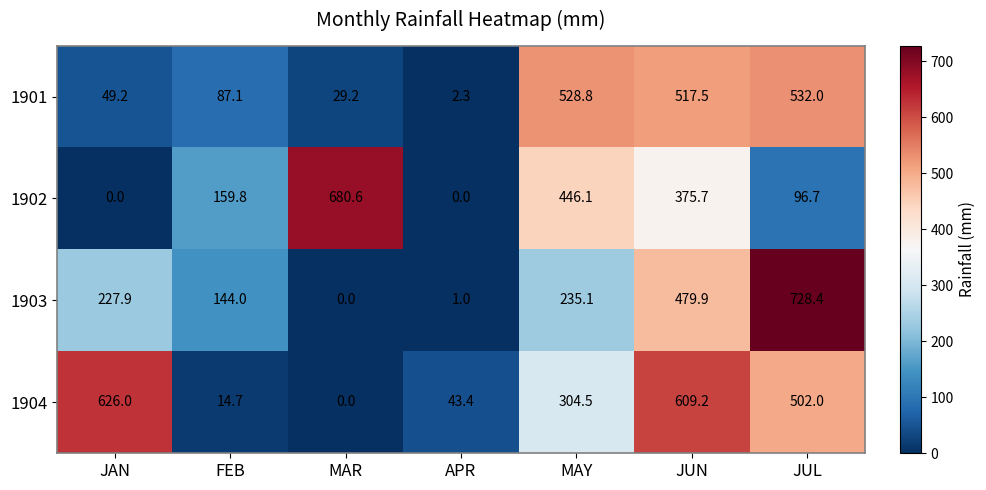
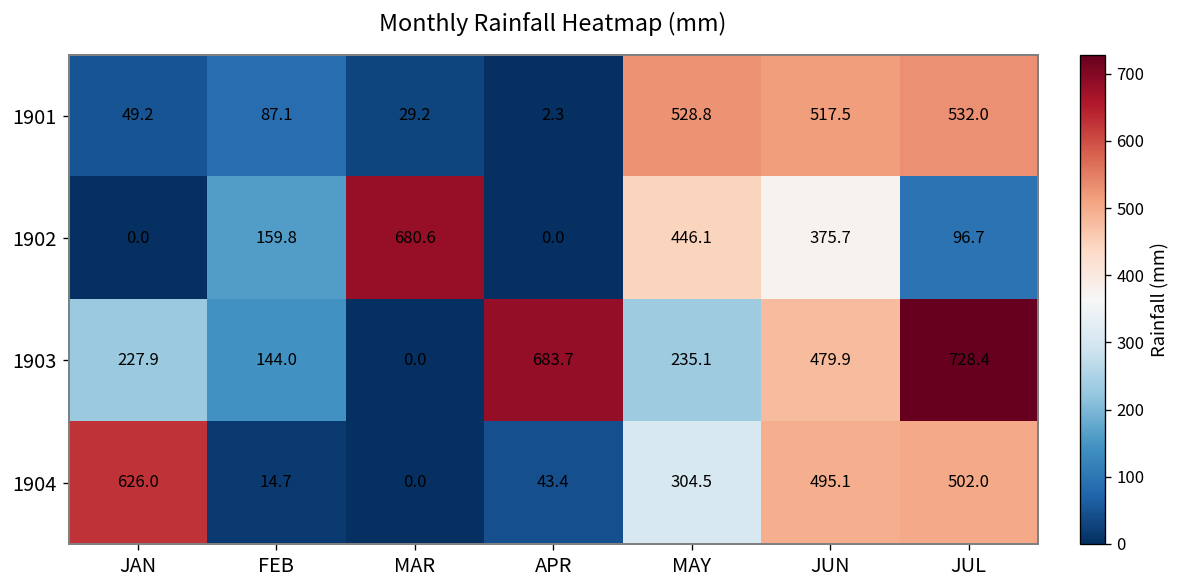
  {
    "1901": {
      "JAN": 49.2,
      "FEB": 87.1,
      "MAR": 29.2,
      "APR": 2.3,
      "MAY": 528.8,
      "JUN": 517.5,
      "JUL": 532.0
    },
    "1902": {
      "JAN": 0.0,
      "FEB": 159.8,
      "MAR": 680.6,
      "APR": 0.0,
      "MAY": 446.1,
      "JUN": 375.7,
      "JUL": 96.7
    },
    "1903": {
      "JAN": 227.9,
      "FEB": 144.0,
      "MAR": 0.0,
-     "APR": 1.0,
+     "APR": 683.7,
      "MAY": 235.1,
      "JUN": 479.9,
      "JUL": 728.4
    },
    "1904": {
      "JAN": 626.0,
      "FEB": 14.7,
      "MAR": 0.0,
      "APR": 43.4,
      "MAY": 304.5,
-     "JUN": 609.2,
+     "JUN": 495.1,
      "JUL": 502.0
    }
  }
